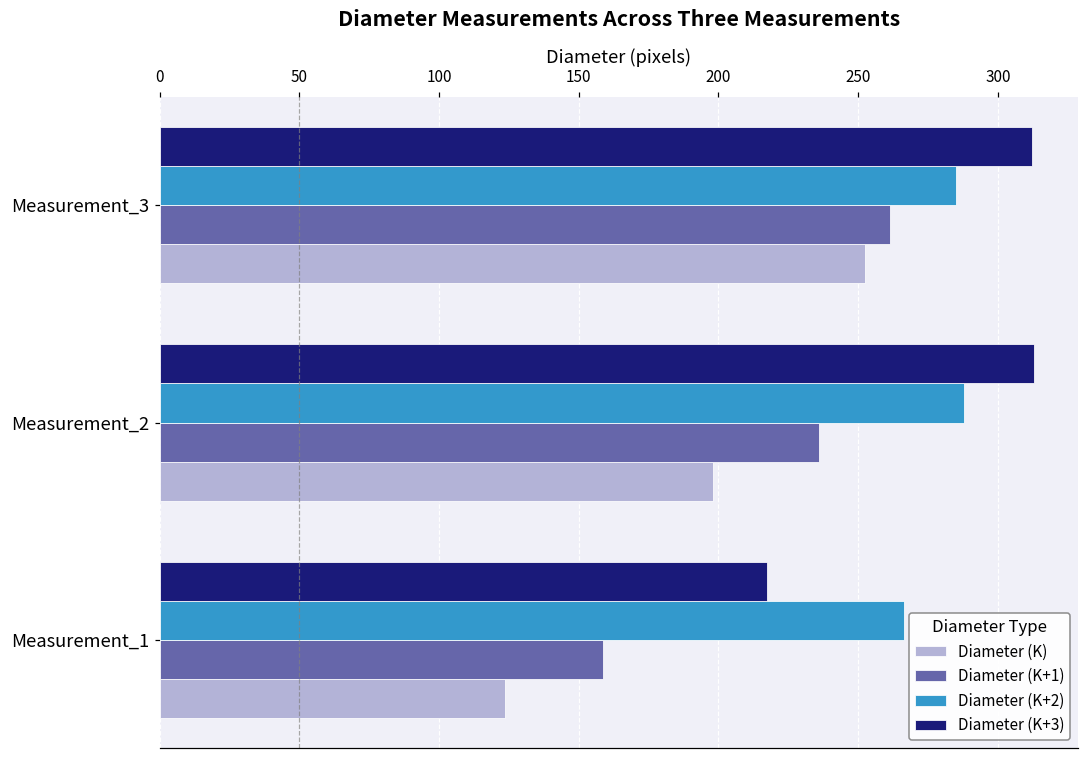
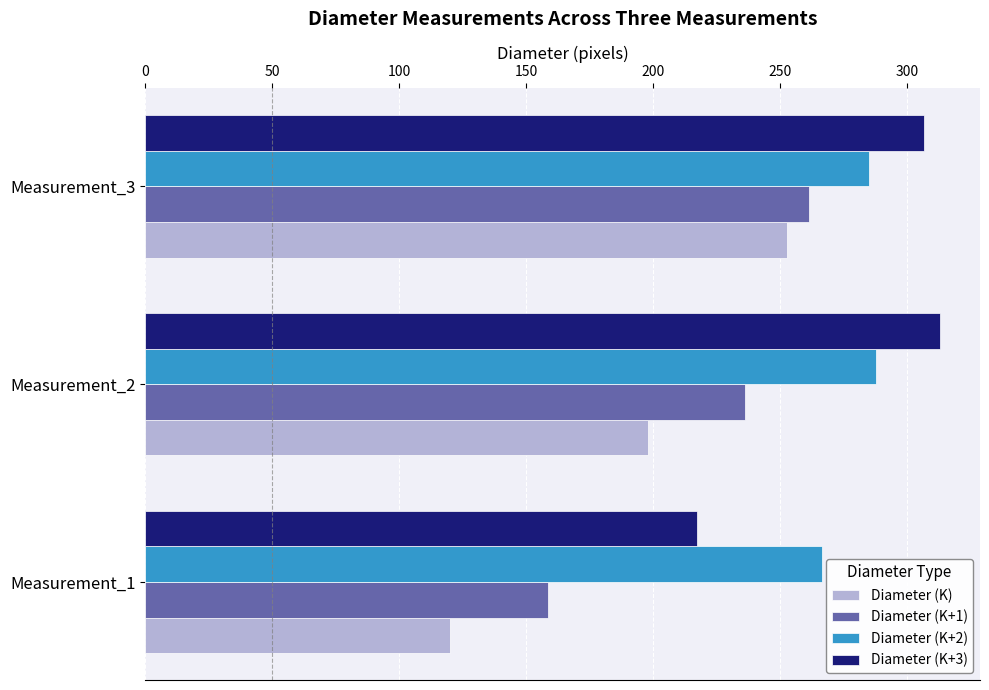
  {
    "Diameter (K)": {
      "Measurement_3": 253,
      "Measurement_2": 198,
-     "Measurement_1": 124
+     "Measurement_1": 120
    },
    "Diameter (K+1)": {
      "Measurement_3": 261,
      "Measurement_2": 236,
      "Measurement_1": 159
    },
    "Diameter (K+2)": {
      "Measurement_3": 285,
      "Measurement_2": 288,
      "Measurement_1": 266
    },
    "Diameter (K+3)": {
-     "Measurement_3": 312,
+     "Measurement_3": 307,
      "Measurement_2": 313,
      "Measurement_1": 217
    }
  }
